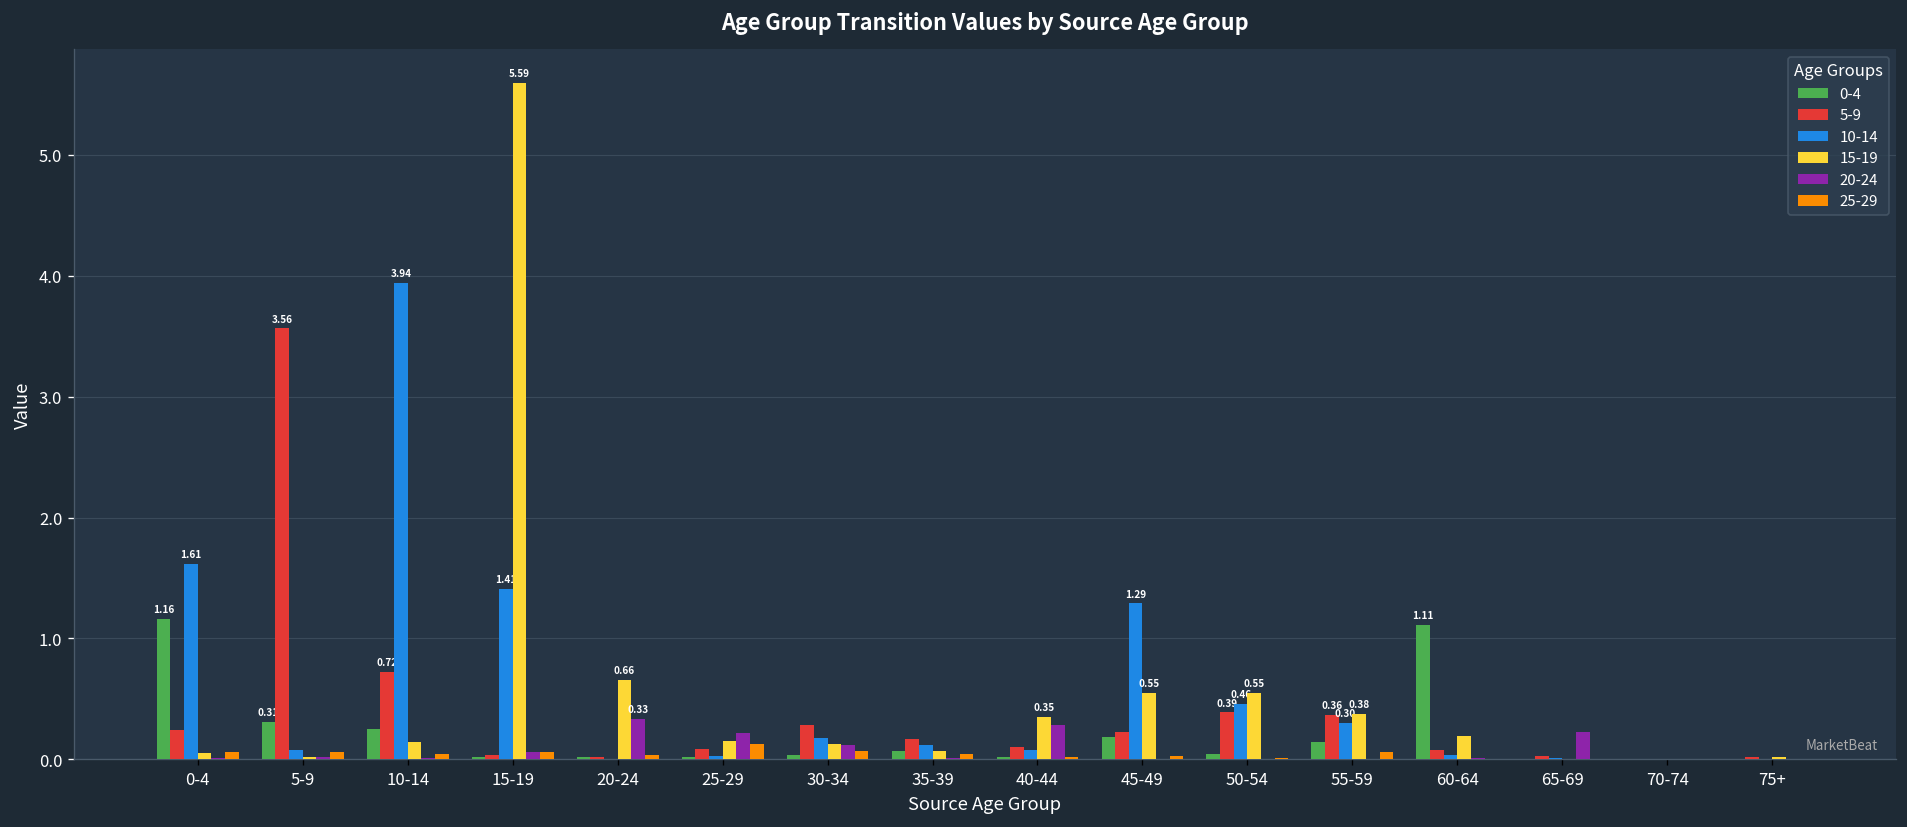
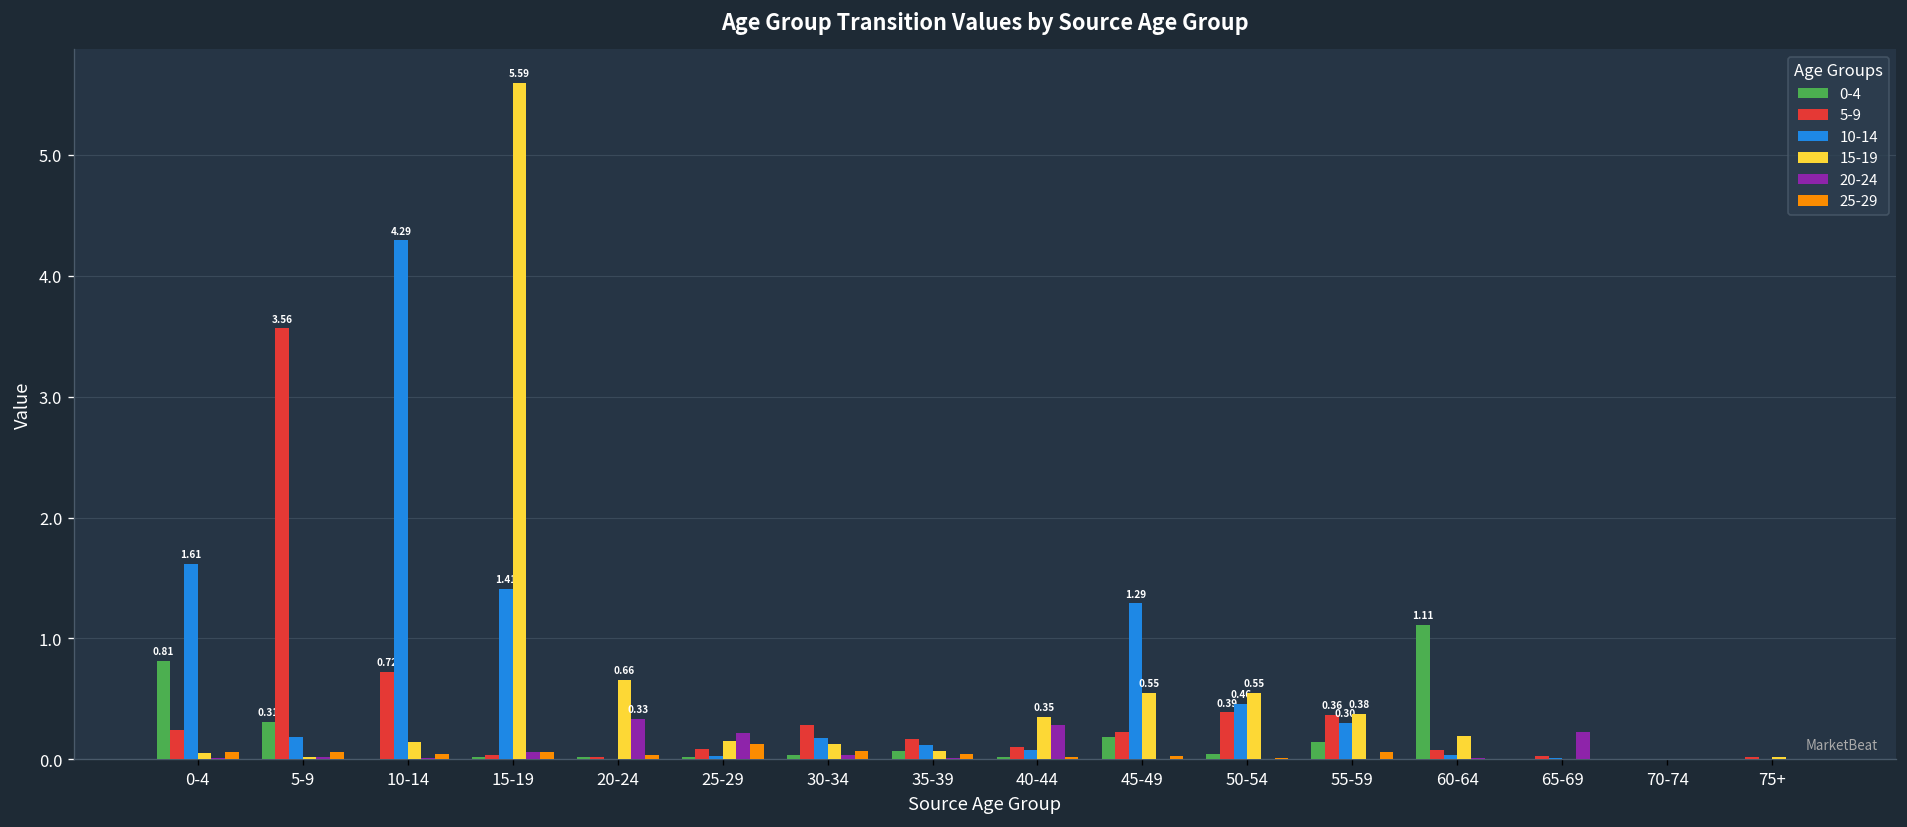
  {
    "0-4": {
-     "0-4": 1.16,
+     "0-4": 0.81,
      "5-9": 0.31,
-     "10-14": 0.25,
+     "10-14": 0.00,
      "60-64": 1.11
    },
    "5-9": {
      "5-9": 3.56,
      "10-14": 0.72,
      "50-54": 0.39,
      "55-59": 0.36
    },
    "10-14": {
      "0-4": 1.61,
-     "5-9": 0.08,
-     "10-14": 3.94,
+     "5-9": 0.19,
+     "10-14": 4.29,
      "15-19": 1.41,
      "45-49": 1.29,
      "50-54": 0.46,
      "55-59": 0.30
    },
    "15-19": {
      "15-19": 5.59,
      "20-24": 0.66,
      "40-44": 0.35,
      "45-49": 0.55,
      "50-54": 0.55,
      "55-59": 0.38
    },
    "20-24": {
      "15-19": 0.06,
      "25-29": 0.22,
-     "30-34": 0.12,
+     "30-34": 0.04,
      "40-44": 0.29,
      "65-69": 0.22,
      "70-74": 0.00,
      "75+": 0.00
    },
    "25-29": {
      "0-4": 0.06,
      "5-9": 0.06,
      "10-14": 0.05,
      "15-19": 0.06,
      "20-24": 0.04,
      "25-29": 0.13,
      "30-34": 0.07,
      "35-39": 0.05,
      "45-49": 0.03,
      "55-59": 0.06,
      "70-74": 0.00
    }
  }
